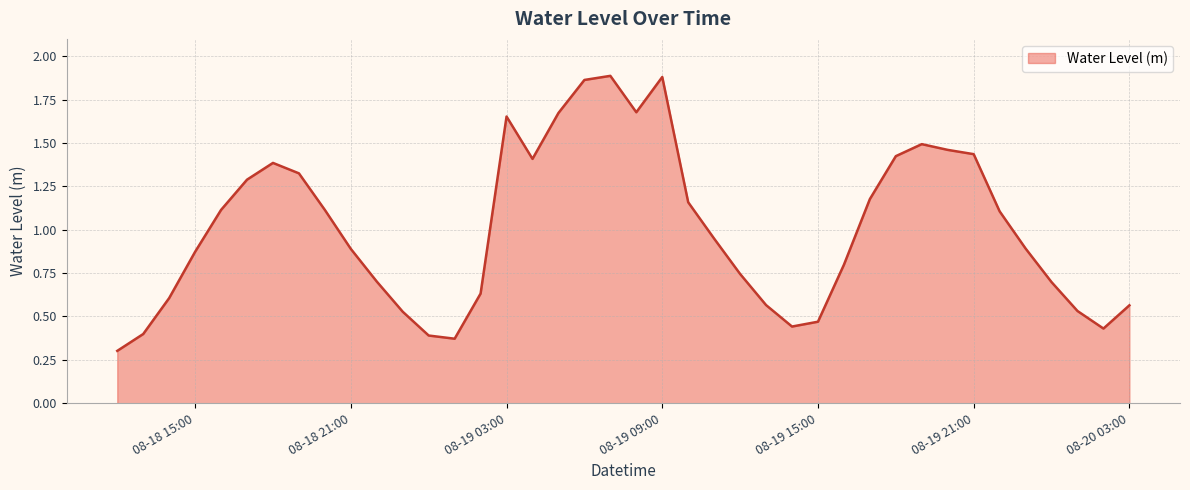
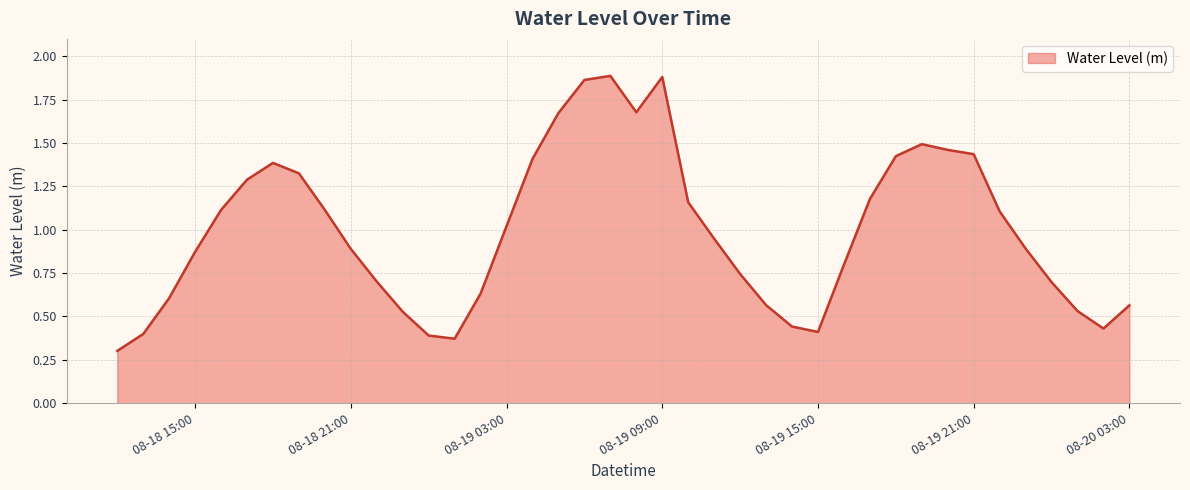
  {
    "08-18 15:00": 0.87,
    "08-18 21:00": 0.89,
-   "08-19 03:00": 1.65,
+   "08-19 03:00": 1.02,
    "08-19 09:00": 1.88,
-   "08-19 15:00": 0.47,
+   "08-19 15:00": 0.41,
    "08-19 21:00": 1.44,
    "08-20 03:00": 0.56
  }
